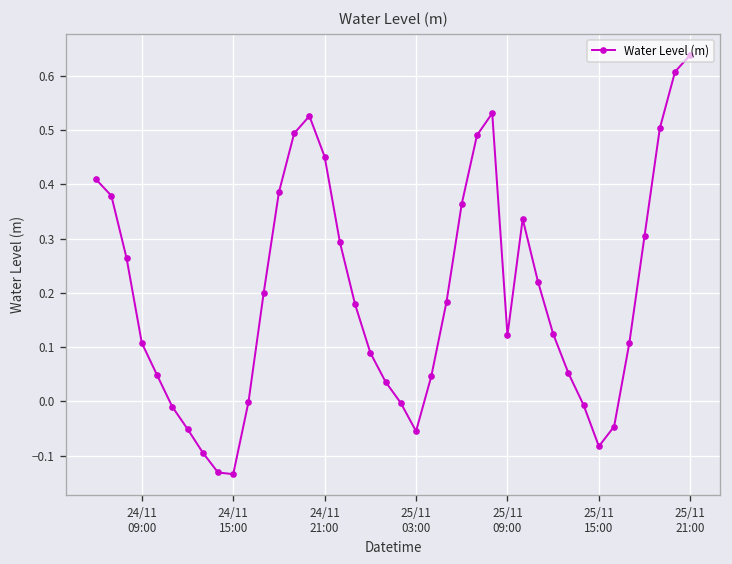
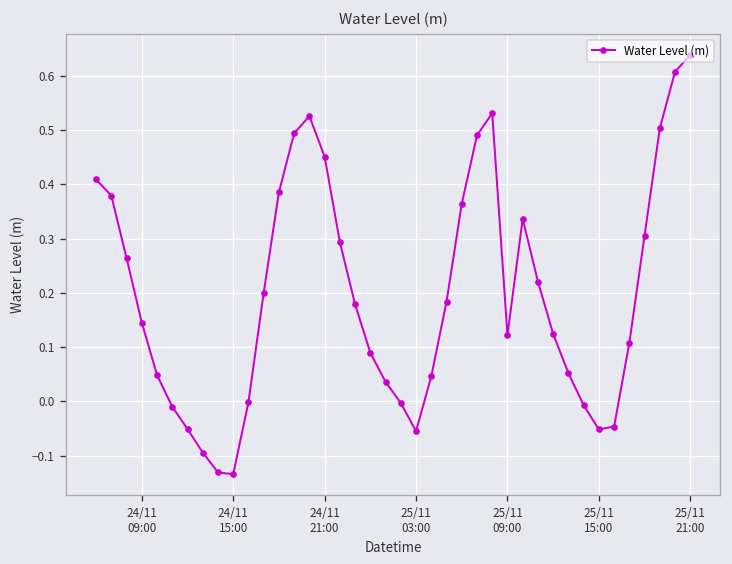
  {
-   "24/11 09:00": 0.11,
+   "24/11 09:00": 0.15,
    "24/11 15:00": -0.13,
    "24/11 21:00": 0.45,
    "25/11 03:00": -0.05,
    "25/11 09:00": 0.12,
-   "25/11 15:00": -0.08
+   "25/11 15:00": -0.05
  }
